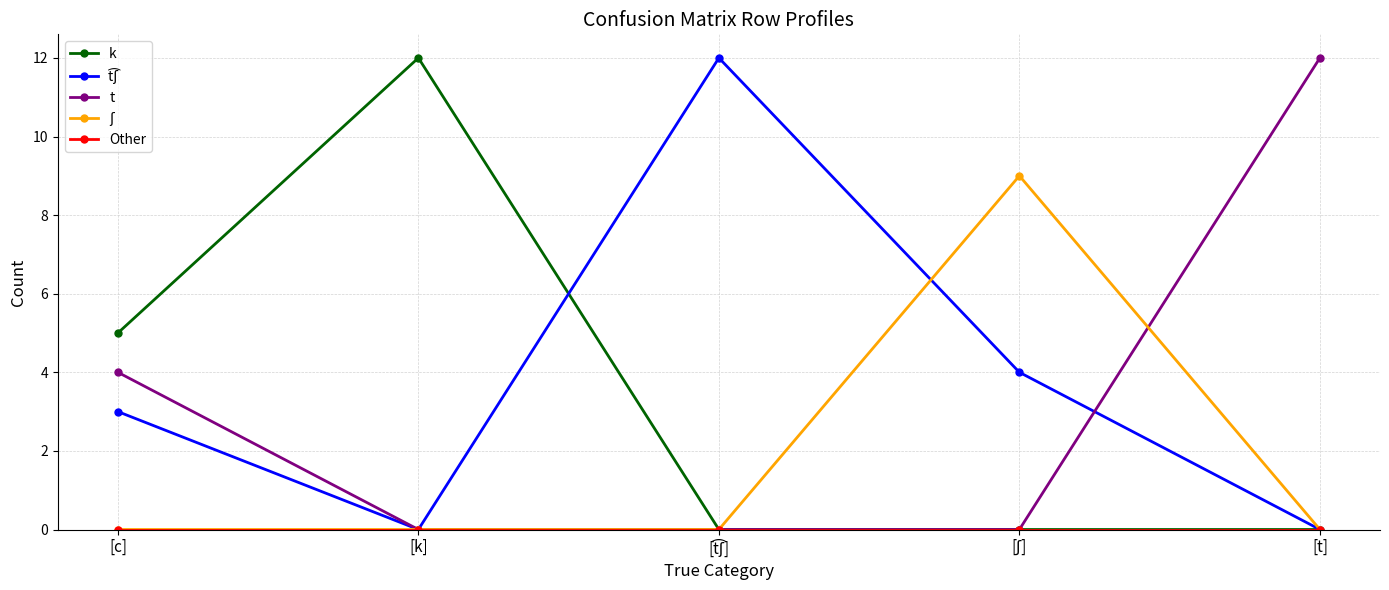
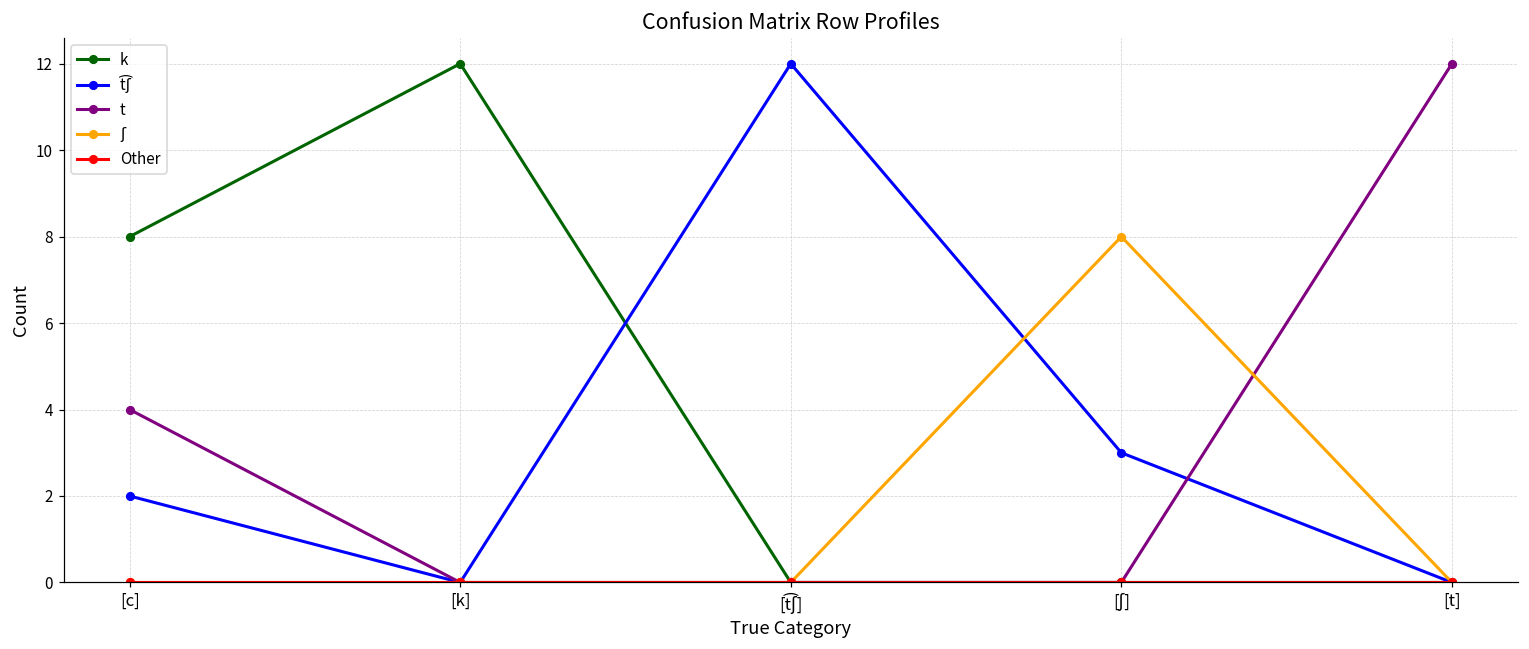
  {
    "k": {
-     "[c]": 5,
+     "[c]": 8,
      "[k]": 12
    },
    "t͡ʃ": {
-     "[c]": 3,
+     "[c]": 2,
      "[t͡ʃ]": 12,
-     "[ʃ]": 4
+     "[ʃ]": 3
    },
    "t": {
      "[c]": 4,
      "[t]": 12
    },
    "ʃ": {
-     "[ʃ]": 9
+     "[ʃ]": 8
    }
  }
